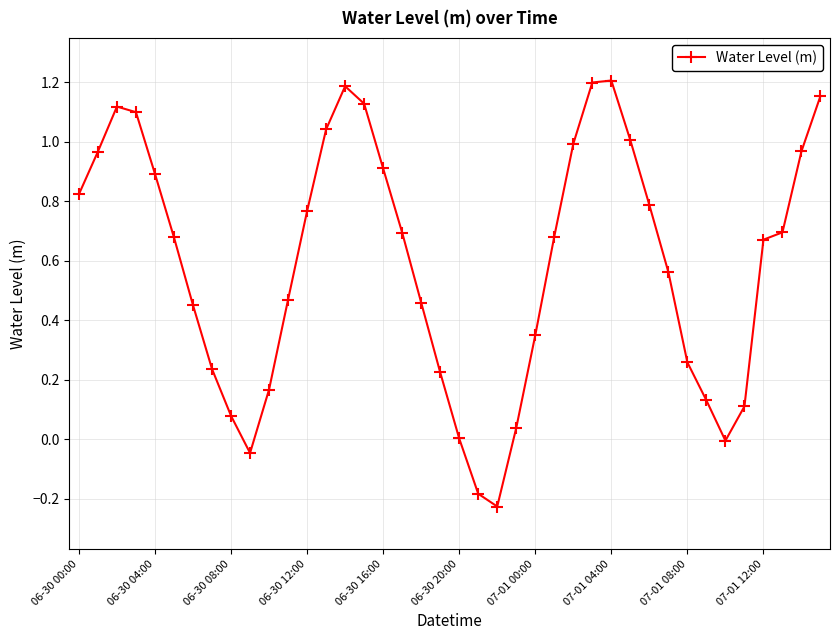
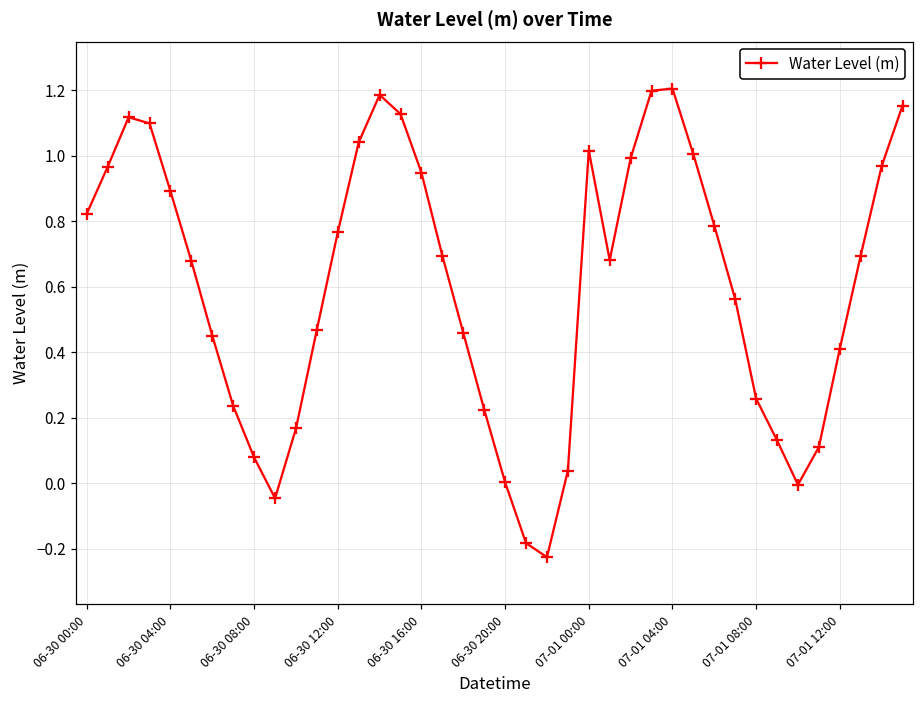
  {
    "06-30 00:00": 0.82,
    "06-30 04:00": 0.89,
    "06-30 08:00": 0.08,
    "06-30 12:00": 0.77,
-   "06-30 16:00": 0.91,
+   "06-30 16:00": 0.95,
    "06-30 20:00": 0.00,
-   "07-01 00:00": 0.35,
+   "07-01 00:00": 1.02,
    "07-01 04:00": 1.21,
    "07-01 08:00": 0.26,
-   "07-01 12:00": 0.67
+   "07-01 12:00": 0.41
  }
